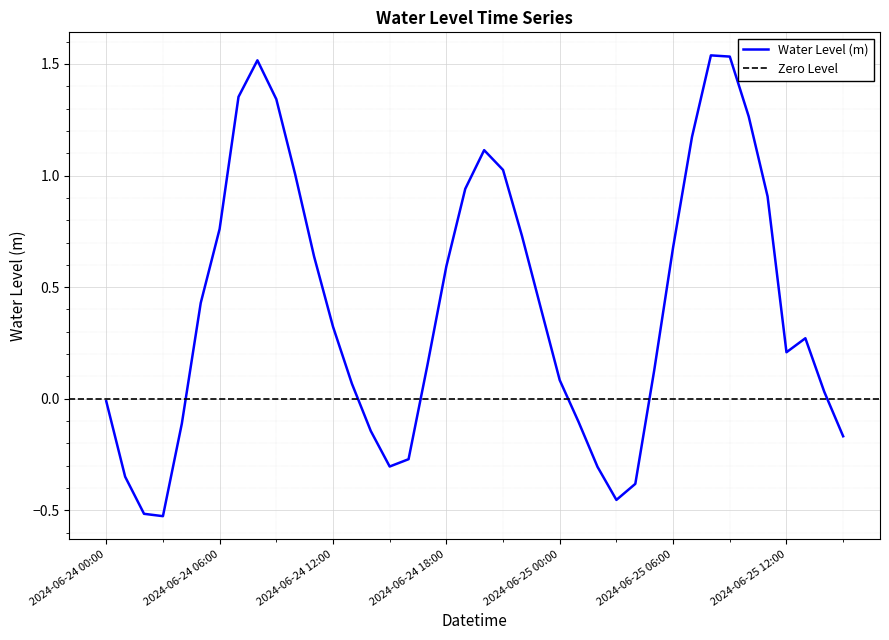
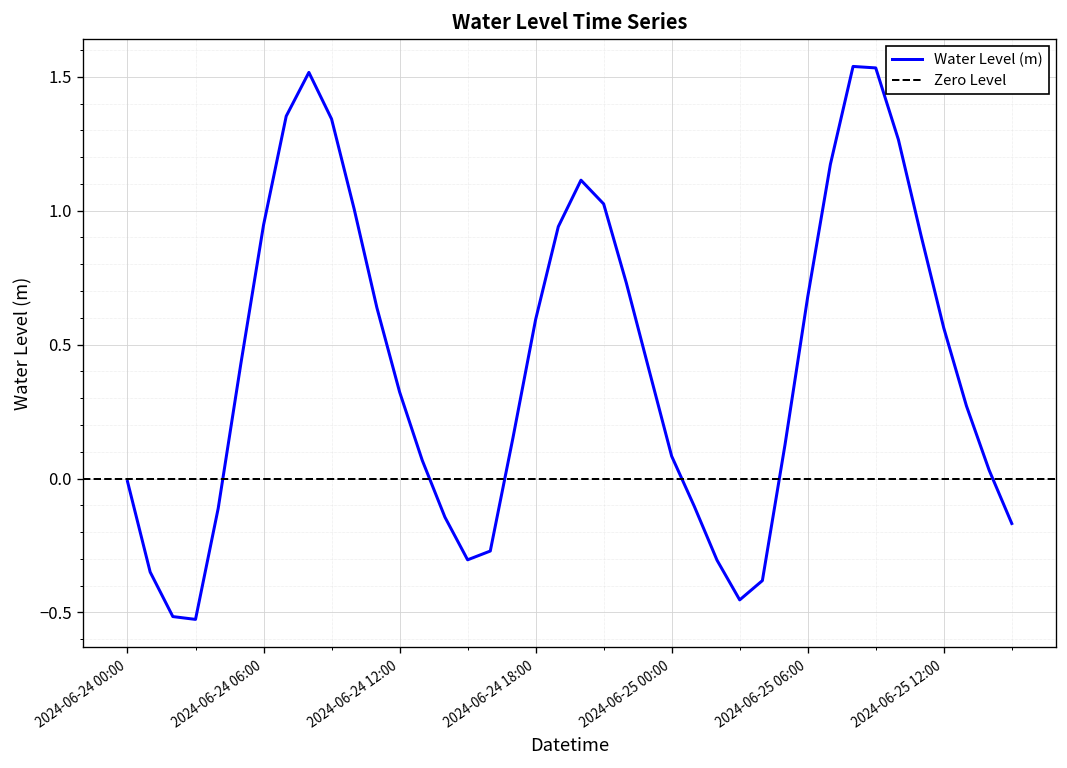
  {
    "2024-06-24 00:00": -0.01,
-   "2024-06-24 06:00": 0.76,
+   "2024-06-24 06:00": 0.95,
    "2024-06-24 12:00": 0.32,
    "2024-06-24 18:00": 0.59,
    "2024-06-25 00:00": 0.08,
    "2024-06-25 06:00": 0.68,
-   "2024-06-25 12:00": 0.21
+   "2024-06-25 12:00": 0.56
  }
